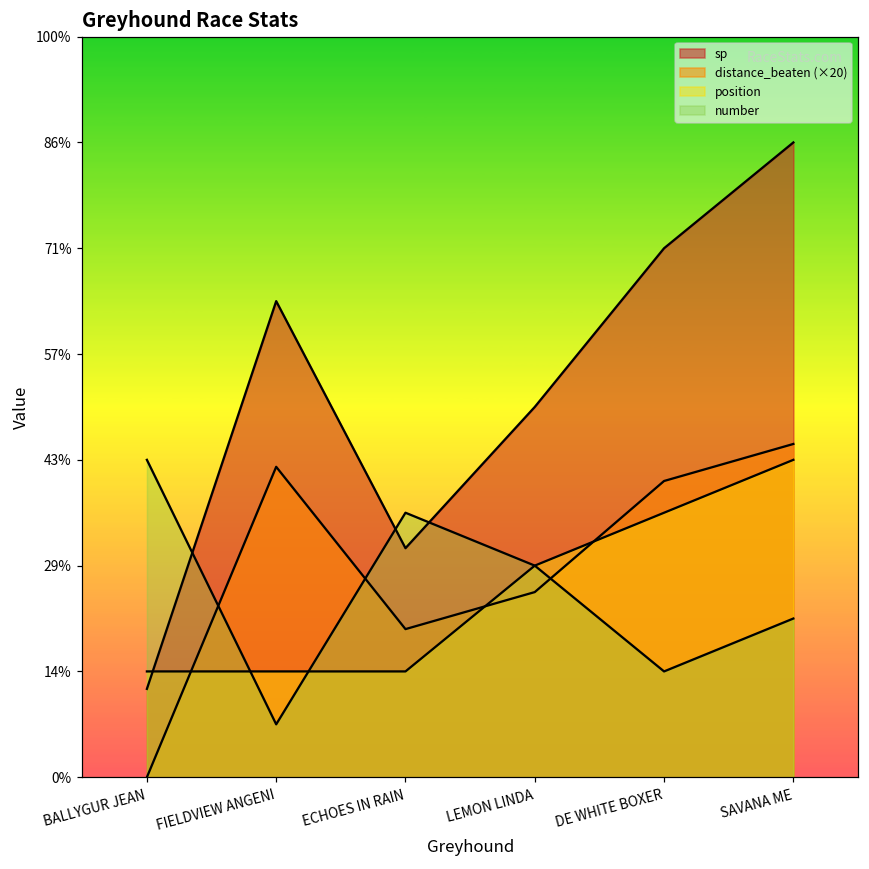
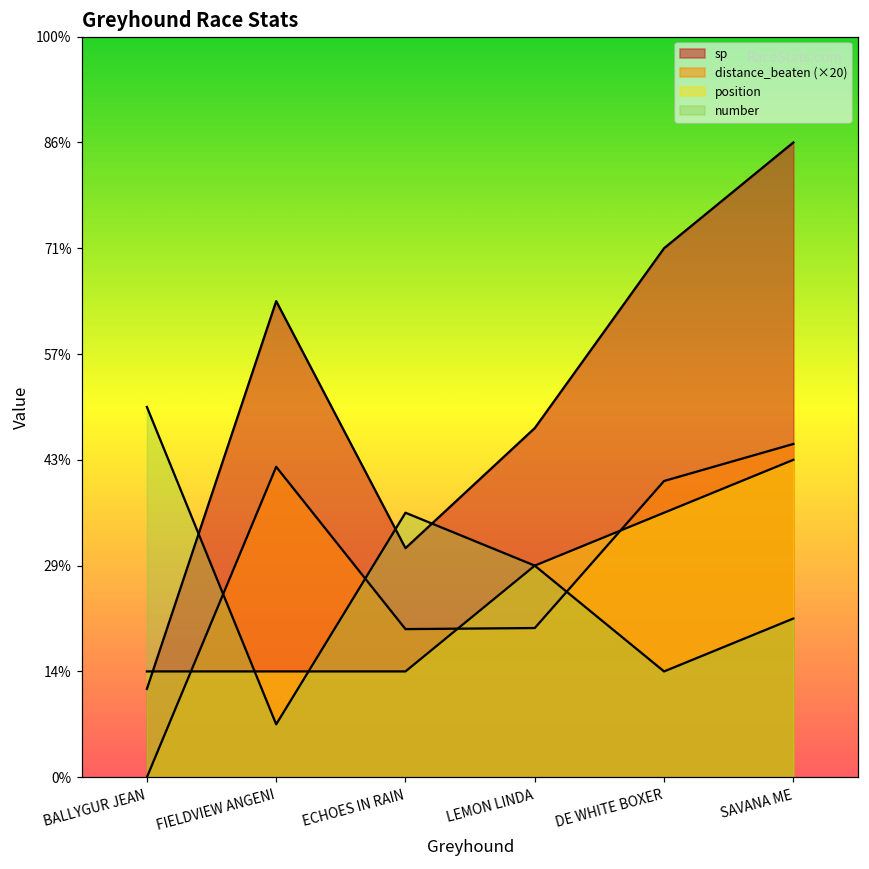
  {
    "sp": {
      "BALLYGUR JEAN": "12%",
      "FIELDVIEW ANGENI": "64%",
      "ECHOES IN RAIN": "31%",
-     "LEMON LINDA": "50%",
+     "LEMON LINDA": "47%",
      "DE WHITE BOXER": "71%",
      "SAVANA ME": "86%"
    },
    "distance_beaten (×20)": {
      "BALLYGUR JEAN": "0%",
      "FIELDVIEW ANGENI": "42%",
      "ECHOES IN RAIN": "20%",
-     "LEMON LINDA": "25%",
+     "LEMON LINDA": "20%",
      "DE WHITE BOXER": "40%",
      "SAVANA ME": "45%"
    },
    "position": {
      "BALLYGUR JEAN": "14%",
      "FIELDVIEW ANGENI": "14%",
      "ECHOES IN RAIN": "14%",
      "DE WHITE BOXER": "36%",
      "SAVANA ME": "43%"
    },
    "number": {
-     "BALLYGUR JEAN": "43%",
+     "BALLYGUR JEAN": "50%",
      "FIELDVIEW ANGENI": "7%",
      "ECHOES IN RAIN": "36%",
      "DE WHITE BOXER": "14%",
      "SAVANA ME": "21%"
    }
  }
